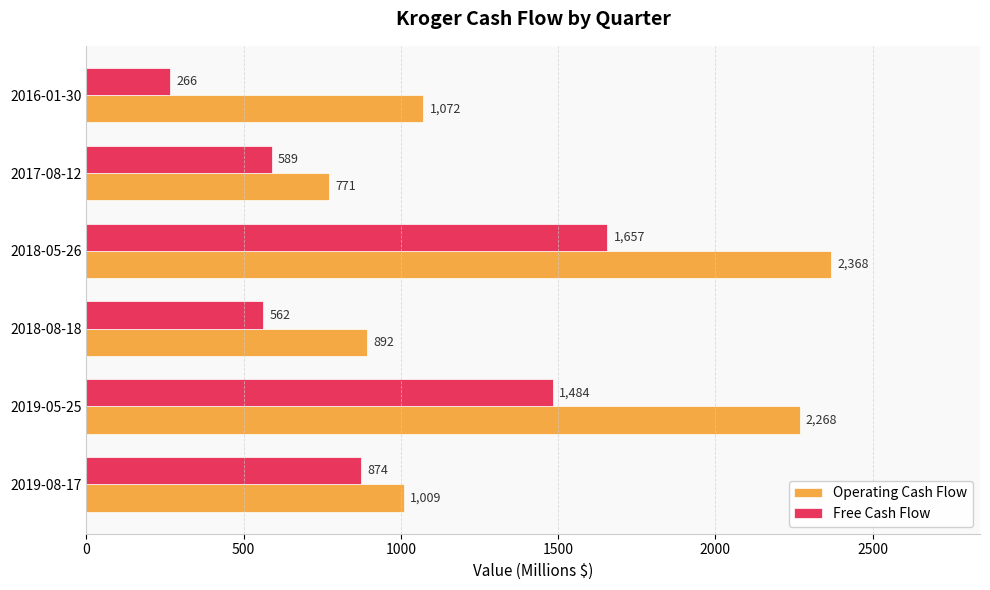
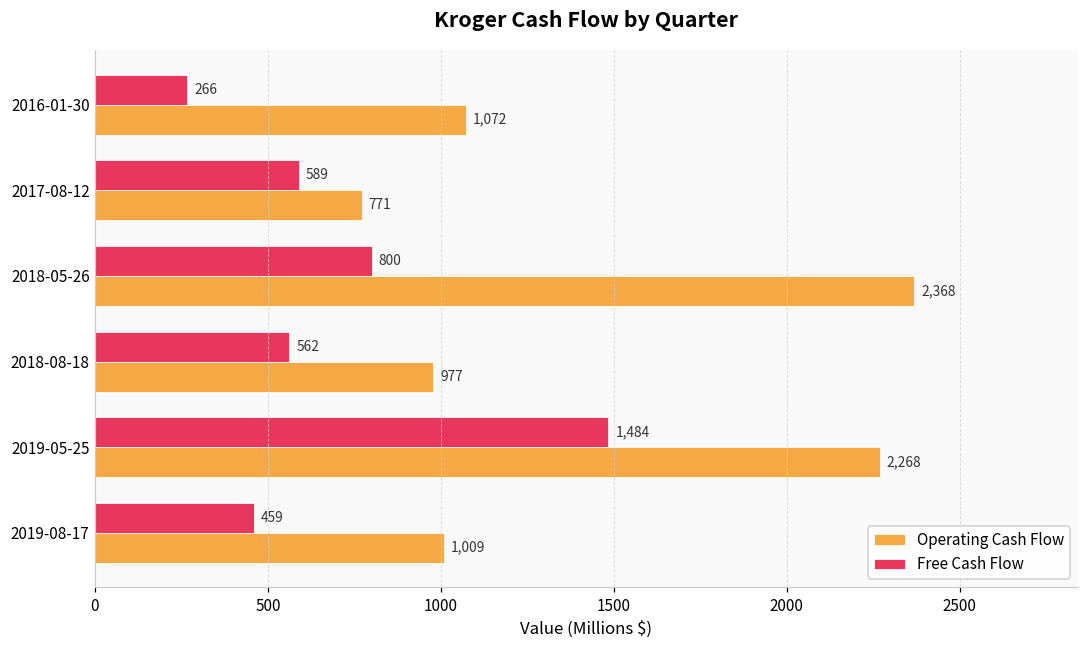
  {
    "Operating Cash Flow": {
      "2016-01-30": "1,072",
      "2017-08-12": "771",
      "2018-05-26": "2,368",
-     "2018-08-18": "892",
+     "2018-08-18": "977",
      "2019-05-25": "2,268",
      "2019-08-17": "1,009"
    },
    "Free Cash Flow": {
      "2016-01-30": "266",
      "2017-08-12": "589",
-     "2018-05-26": "1,657",
+     "2018-05-26": "800",
      "2018-08-18": "562",
      "2019-05-25": "1,484",
-     "2019-08-17": "874"
+     "2019-08-17": "459"
    }
  }
